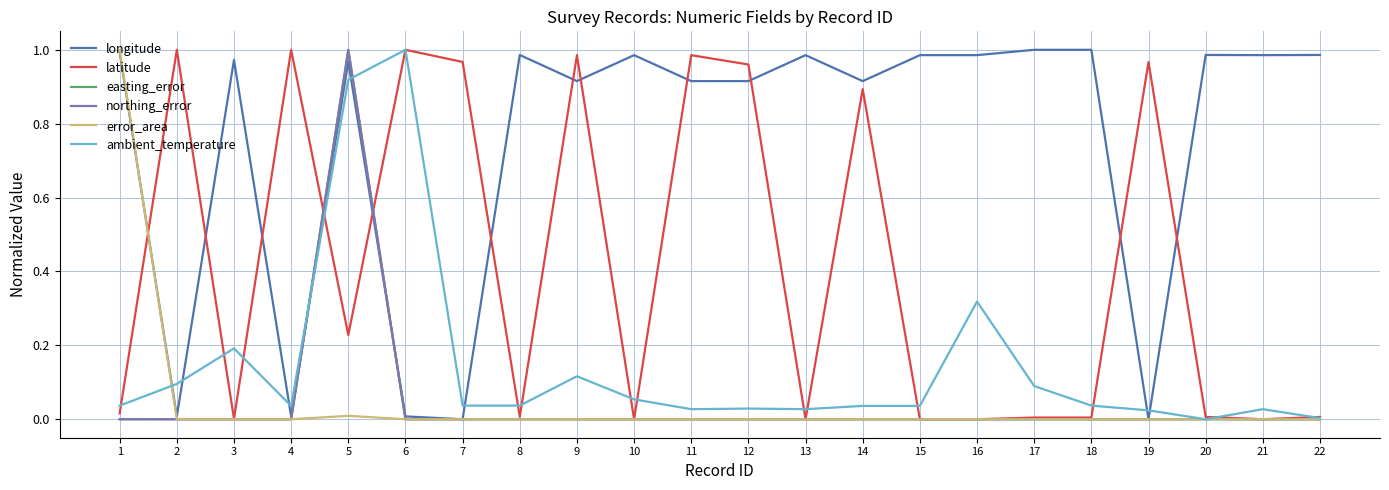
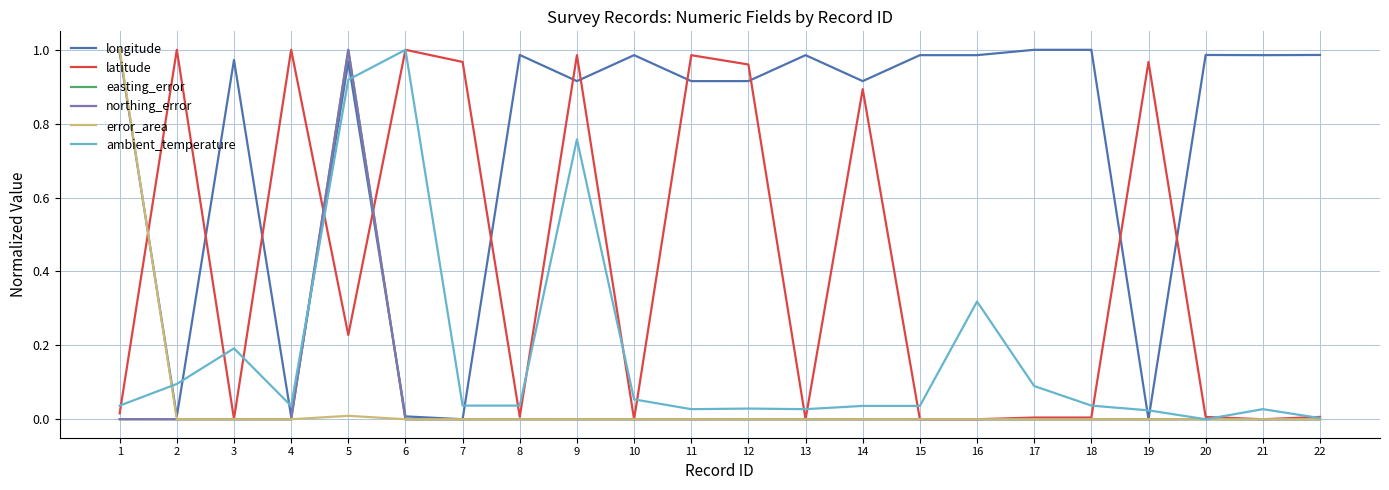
  {
    "latitude": {
      "1": 0.02,
      "2": 1.00,
      "4": 1.00,
      "5": 0.23,
      "7": 0.97,
      "9": 0.99,
      "11": 0.99,
      "12": 0.96,
      "14": 0.89,
      "19": 0.97
    },
    "error_area": {
      "1": 1.00,
      "5": 0.01
    },
    "ambient_temperature": {
      "1": 0.04,
      "2": 0.10,
      "3": 0.19,
      "4": 0.04,
      "5": 0.92,
      "7": 0.04,
      "8": 0.04,
-     "9": 0.12,
+     "9": 0.76,
      "10": 0.05,
      "11": 0.03,
      "12": 0.03,
      "13": 0.03,
      "14": 0.04,
      "15": 0.04,
      "16": 0.32,
      "17": 0.09,
      "18": 0.04,
      "19": 0.02,
      "21": 0.03
    }
  }
